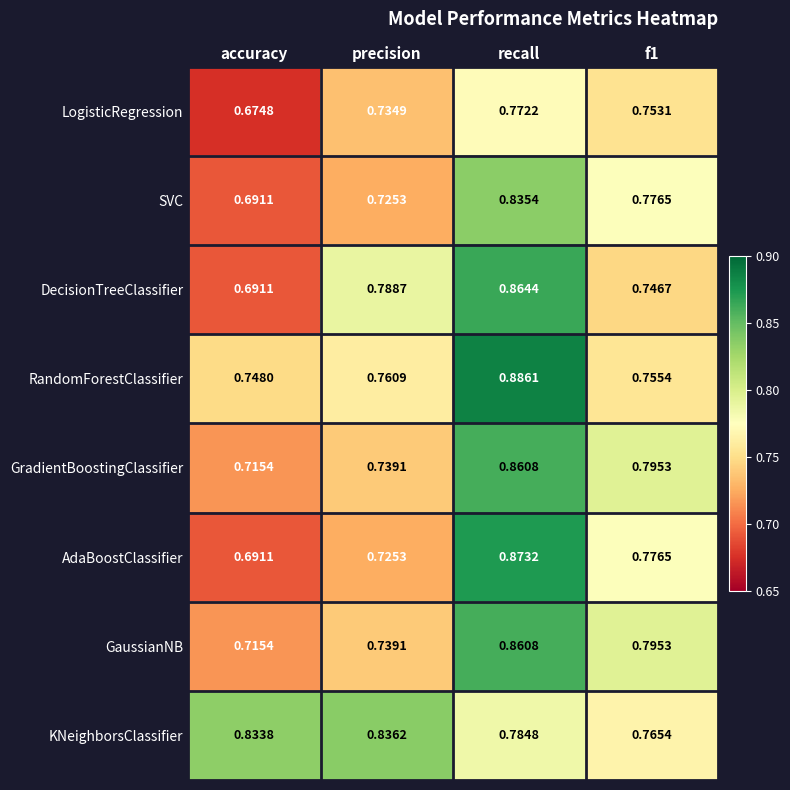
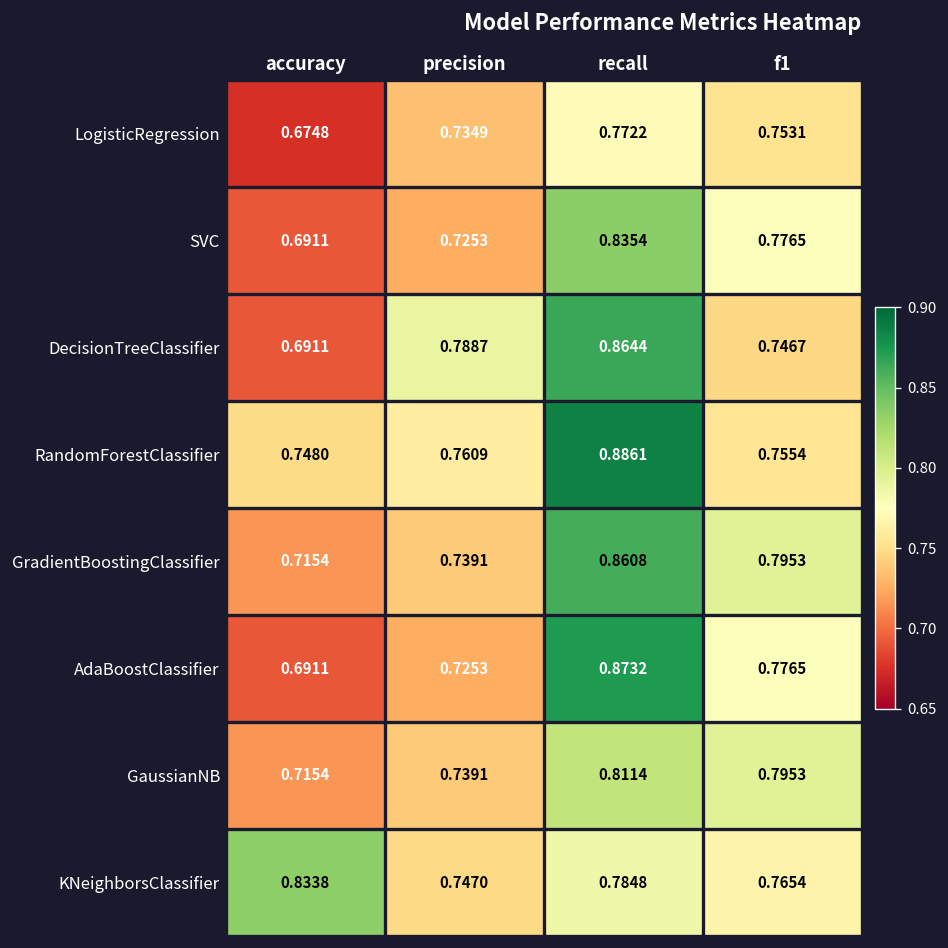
  {
    "LogisticRegression": {
      "accuracy": 0.6748,
      "precision": 0.7349,
      "recall": 0.7722,
      "f1": 0.7531
    },
    "SVC": {
      "accuracy": 0.6911,
      "precision": 0.7253,
      "recall": 0.8354,
      "f1": 0.7765
    },
    "DecisionTreeClassifier": {
      "accuracy": 0.6911,
      "precision": 0.7887,
      "recall": 0.8644,
      "f1": 0.7467
    },
    "RandomForestClassifier": {
      "accuracy": 0.7480,
      "precision": 0.7609,
      "recall": 0.8861,
      "f1": 0.7554
    },
    "GradientBoostingClassifier": {
      "accuracy": 0.7154,
      "precision": 0.7391,
      "recall": 0.8608,
      "f1": 0.7953
    },
    "AdaBoostClassifier": {
      "accuracy": 0.6911,
      "precision": 0.7253,
      "recall": 0.8732,
      "f1": 0.7765
    },
    "GaussianNB": {
      "accuracy": 0.7154,
      "precision": 0.7391,
-     "recall": 0.8608,
+     "recall": 0.8114,
      "f1": 0.7953
    },
    "KNeighborsClassifier": {
      "accuracy": 0.8338,
-     "precision": 0.8362,
+     "precision": 0.7470,
      "recall": 0.7848,
      "f1": 0.7654
    }
  }
